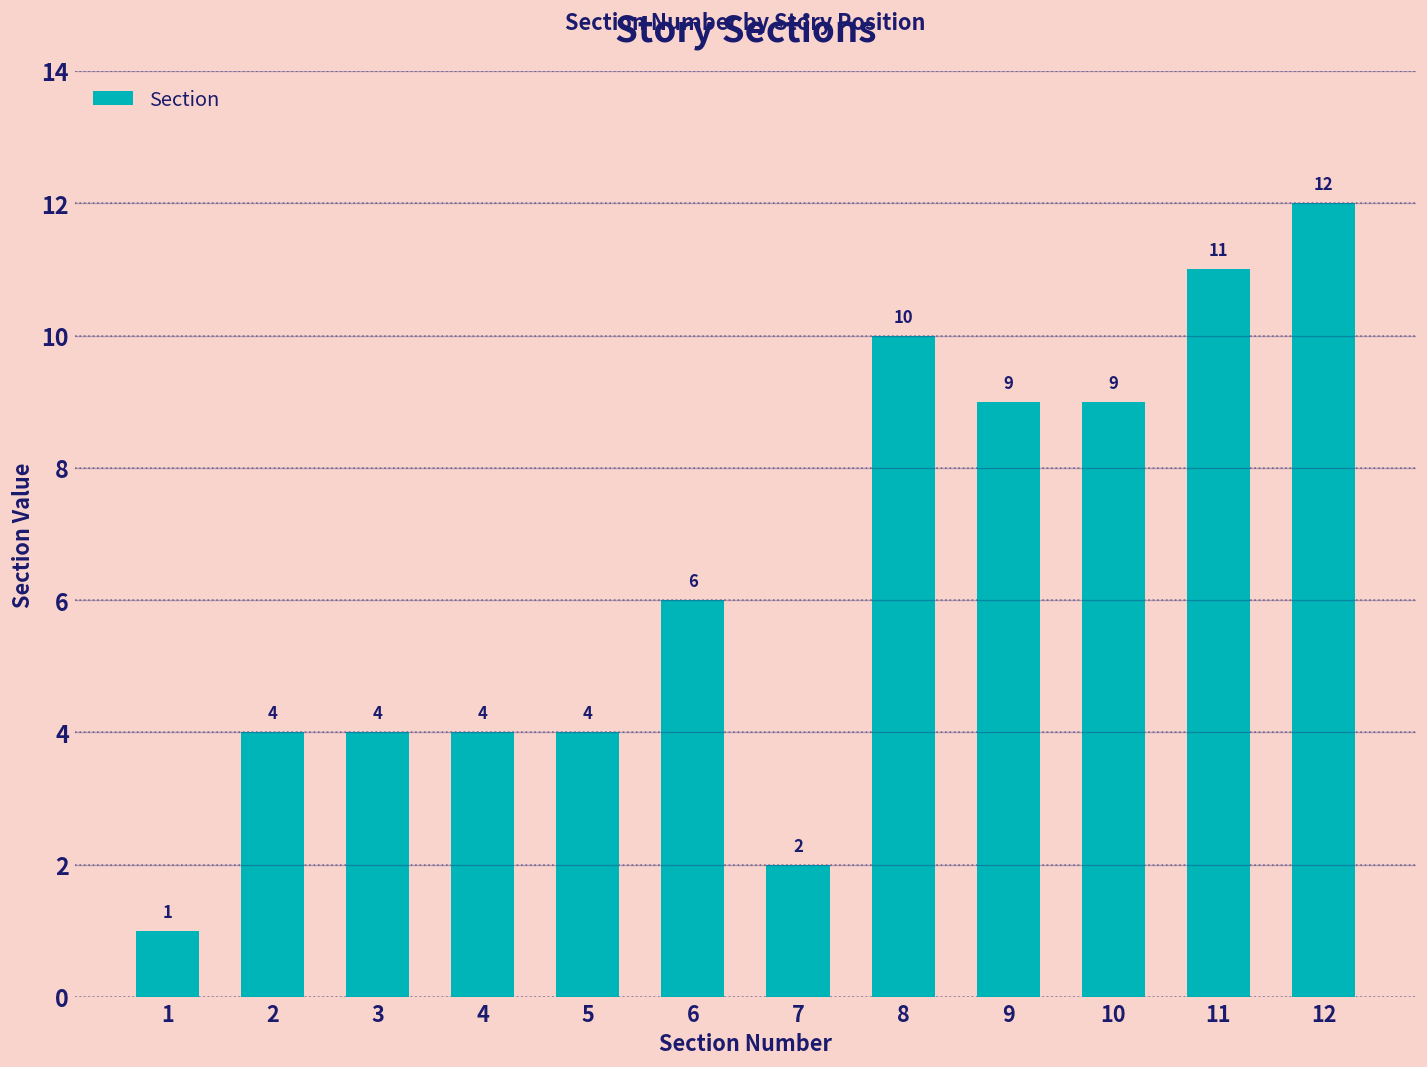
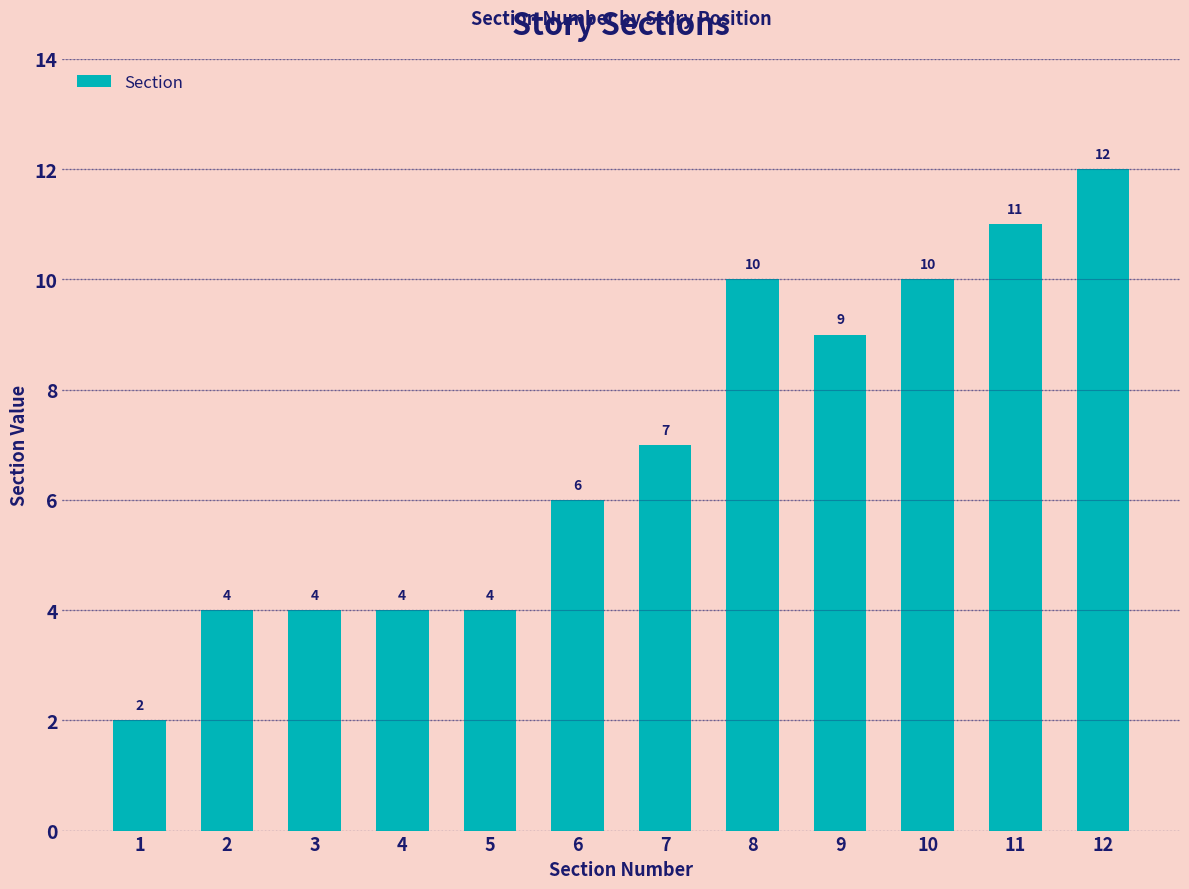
  {
-   "1": 1,
+   "1": 2,
    "2": 4,
    "3": 4,
    "4": 4,
    "5": 4,
    "6": 6,
-   "7": 2,
+   "7": 7,
    "8": 10,
    "9": 9,
-   "10": 9,
+   "10": 10,
    "11": 11,
    "12": 12
  }
